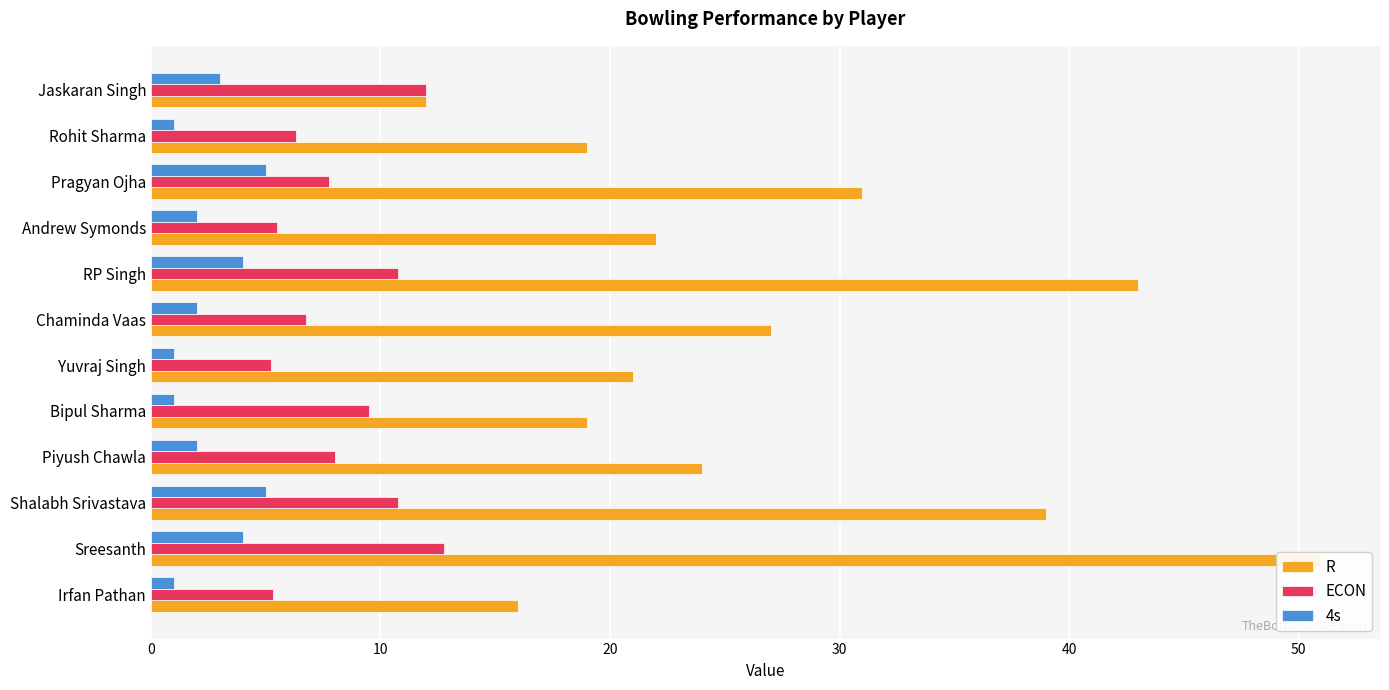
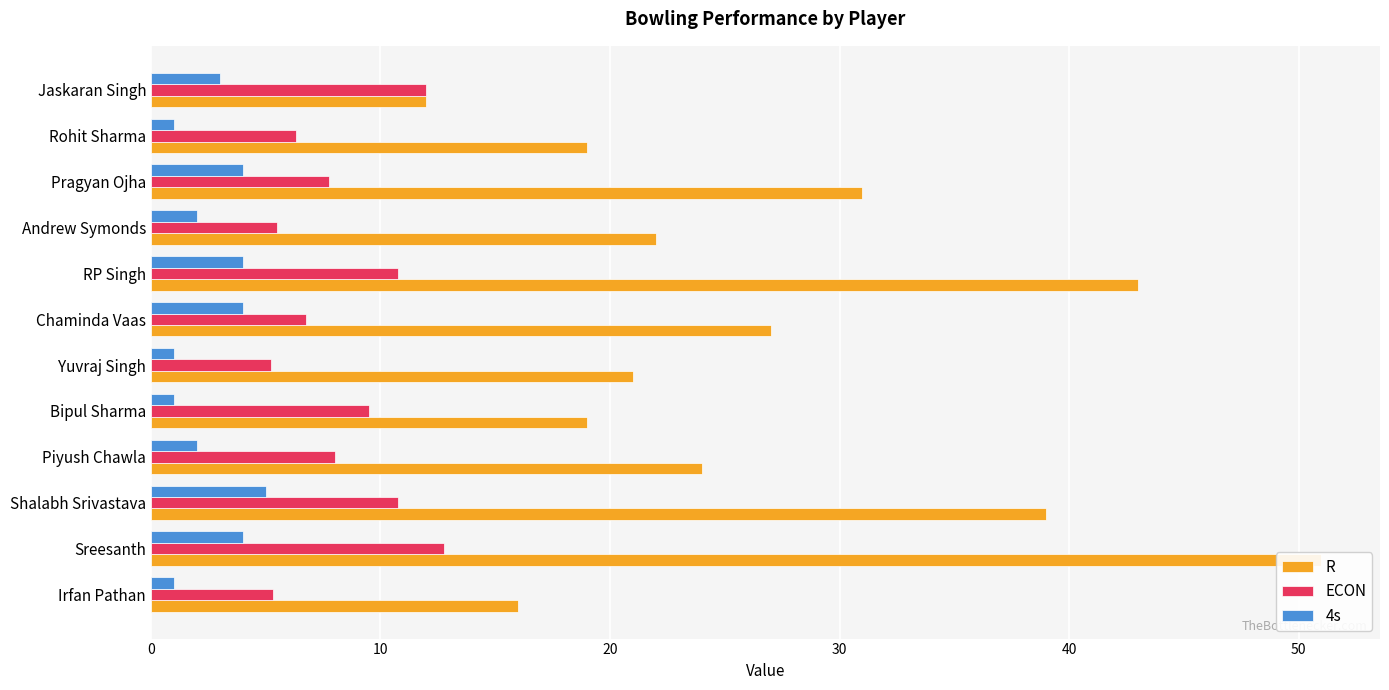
  {
    "R": {
      "Jaskaran Singh": 12,
      "Rohit Sharma": 19,
      "Pragyan Ojha": 31,
      "Andrew Symonds": 22,
      "RP Singh": 43,
      "Chaminda Vaas": 27,
      "Yuvraj Singh": 21,
      "Bipul Sharma": 19,
      "Piyush Chawla": 24,
      "Shalabh Srivastava": 39,
      "Irfan Pathan": 16
    },
    "ECON": {
      "Jaskaran Singh": 12,
      "Rohit Sharma": 6.3,
      "Pragyan Ojha": 7.8,
      "Andrew Symonds": 5.5,
      "RP Singh": 10.8,
      "Chaminda Vaas": 6.8,
      "Yuvraj Singh": 5.3,
      "Bipul Sharma": 9.5,
      "Piyush Chawla": 8,
      "Shalabh Srivastava": 10.8,
      "Sreesanth": 12.8,
      "Irfan Pathan": 5.3
    },
    "4s": {
      "Jaskaran Singh": 3,
      "Rohit Sharma": 1,
-     "Pragyan Ojha": 5,
+     "Pragyan Ojha": 4,
      "Andrew Symonds": 2,
      "RP Singh": 4,
-     "Chaminda Vaas": 2,
+     "Chaminda Vaas": 4,
      "Yuvraj Singh": 1,
      "Bipul Sharma": 1,
      "Piyush Chawla": 2,
      "Shalabh Srivastava": 5,
      "Sreesanth": 4,
      "Irfan Pathan": 1
    }
  }
